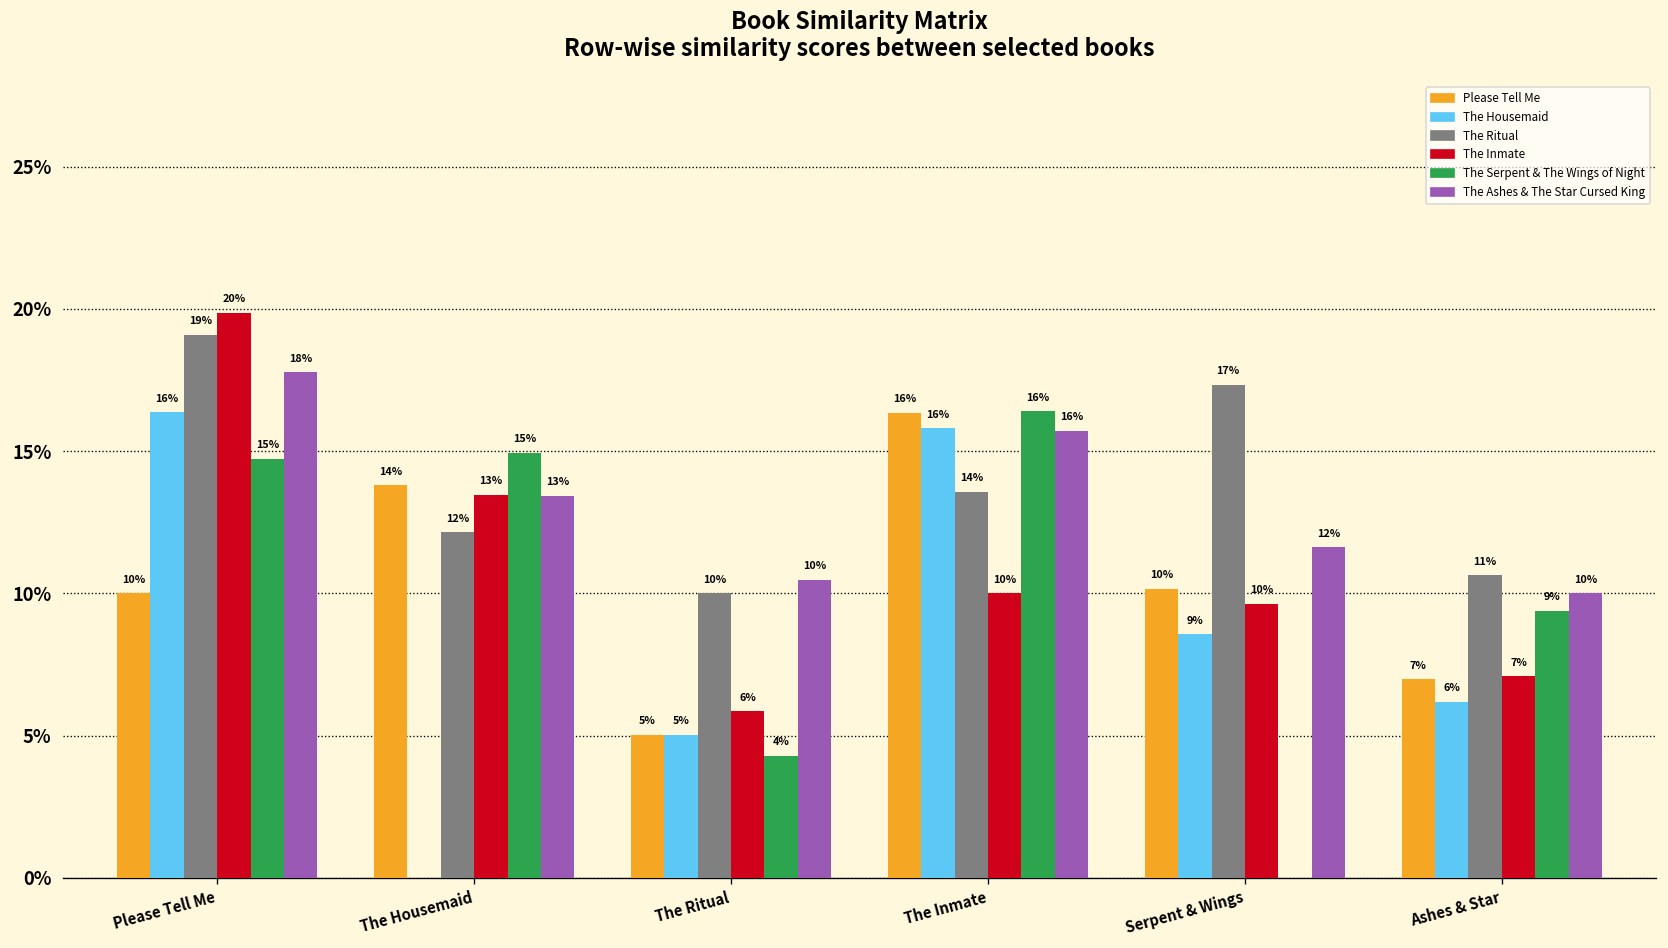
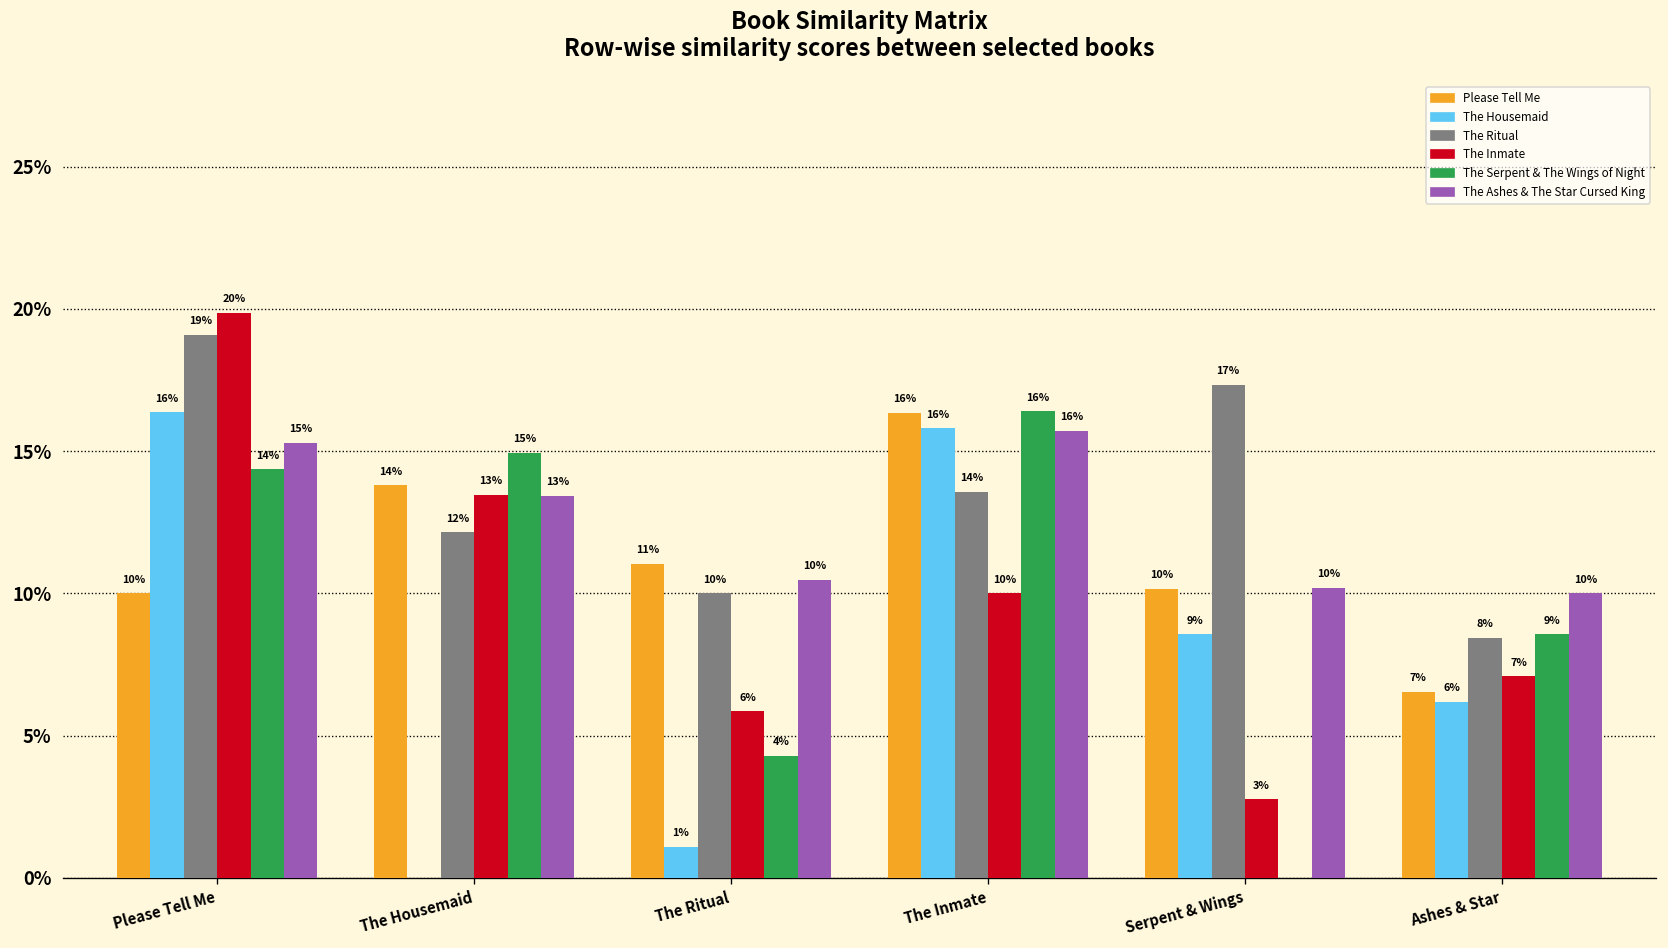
  {
    "Please Tell Me": {
      "Please Tell Me": "10%",
      "The Housemaid": "14%",
-     "The Ritual": "5%",
+     "The Ritual": "11%",
      "The Inmate": "16%",
      "Serpent & Wings": "10%",
-     "Ashes & Star": "7.0%"
+     "Ashes & Star": "6.5%"
    },
    "The Housemaid": {
      "Please Tell Me": "16%",
-     "The Ritual": "5%",
+     "The Ritual": "1%",
      "The Inmate": "16%",
      "Serpent & Wings": "9%",
      "Ashes & Star": "6%"
    },
    "The Ritual": {
      "Please Tell Me": "19%",
      "The Housemaid": "12%",
      "The Ritual": "10%",
      "The Inmate": "14%",
      "Serpent & Wings": "17%",
-     "Ashes & Star": "11%"
+     "Ashes & Star": "8%"
    },
    "The Inmate": {
      "Please Tell Me": "20%",
      "The Housemaid": "13%",
      "The Ritual": "6%",
      "The Inmate": "10%",
-     "Serpent & Wings": "10%",
+     "Serpent & Wings": "3%",
      "Ashes & Star": "7%"
    },
    "The Serpent & The Wings of Night": {
-     "Please Tell Me": "15%",
+     "Please Tell Me": "14%",
      "The Housemaid": "15%",
      "The Ritual": "4%",
      "The Inmate": "16%",
-     "Ashes & Star": "9.4%"
+     "Ashes & Star": "8.6%"
    },
    "The Ashes & The Star Cursed King": {
-     "Please Tell Me": "18%",
+     "Please Tell Me": "15%",
      "The Housemaid": "13%",
      "The Ritual": "10%",
      "The Inmate": "16%",
-     "Serpent & Wings": "12%",
+     "Serpent & Wings": "10%",
      "Ashes & Star": "10%"
    }
  }
